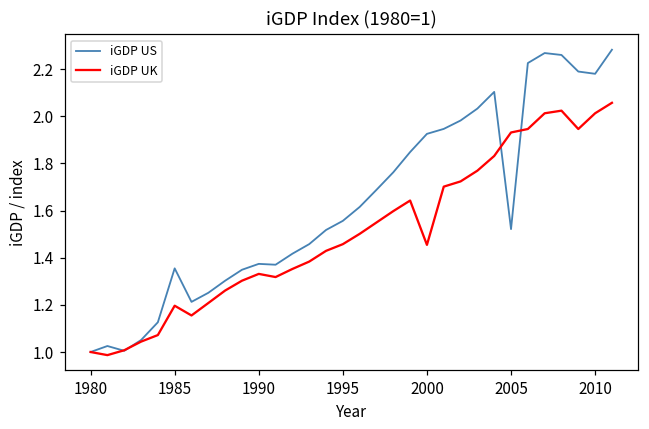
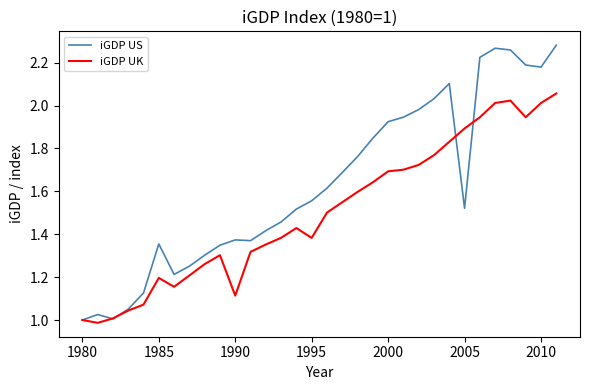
  {
    "iGDP US": {
      "1985": 1.35,
      "1990": 1.37,
      "1995": 1.56,
      "2000": 1.93,
      "2005": 1.52,
      "2010": 2.18
    },
    "iGDP UK": {
      "1985": 1.20,
-     "1990": 1.33,
-     "1995": 1.46,
-     "2000": 1.45,
-     "2005": 1.93,
+     "1990": 1.11,
+     "1995": 1.38,
+     "2000": 1.69,
+     "2005": 1.89,
      "2010": 2.01
    }
  }
